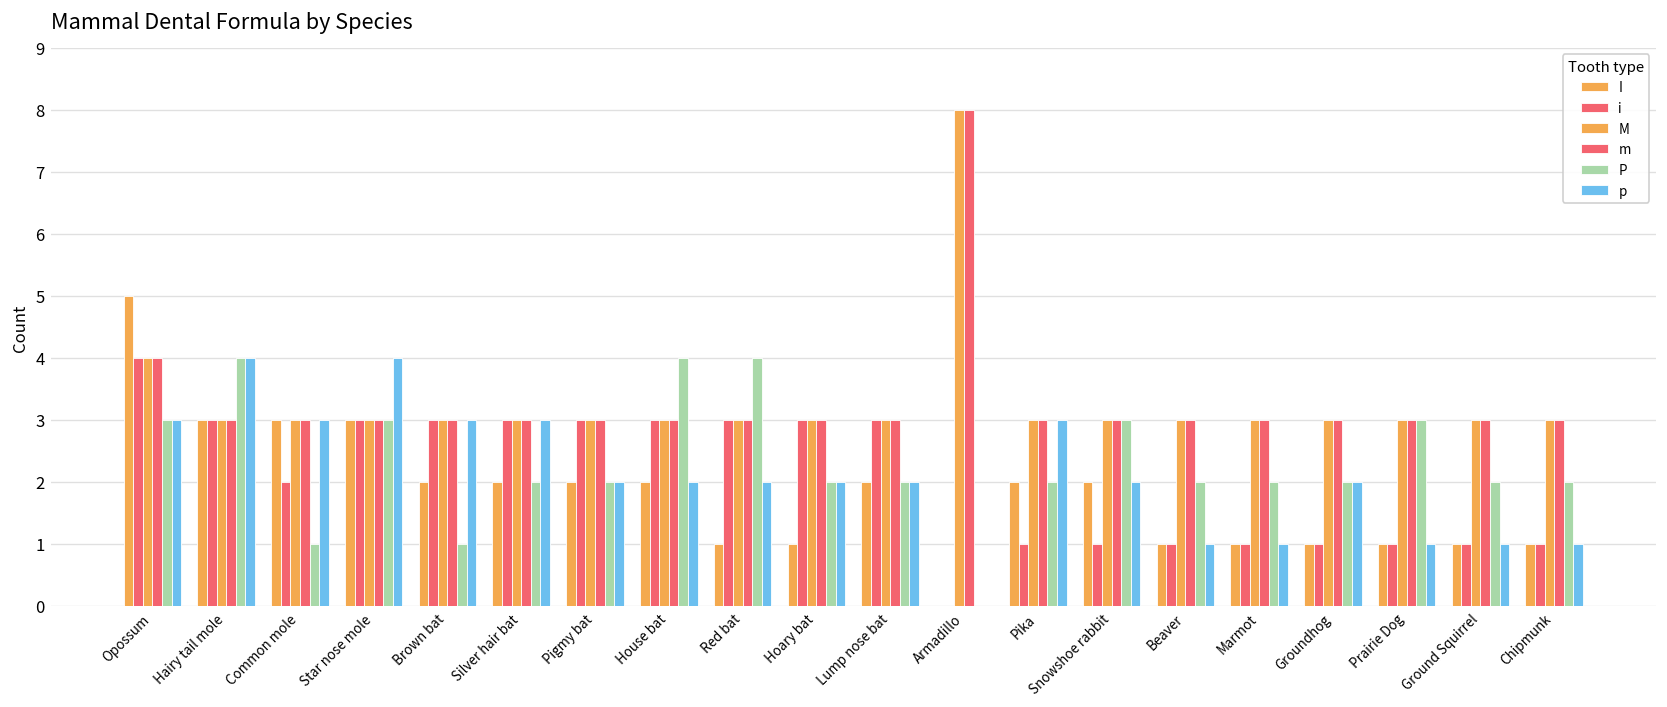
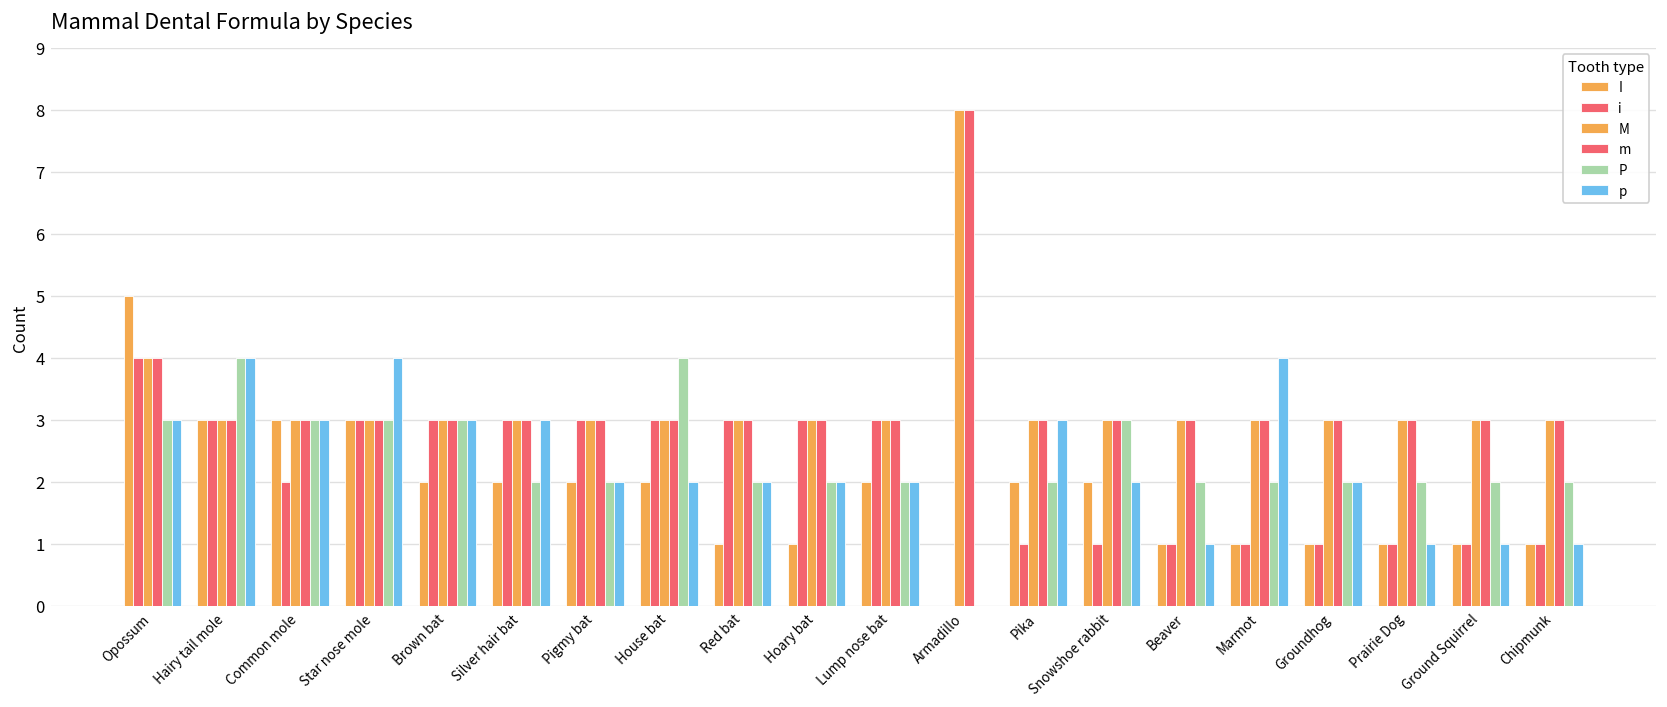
  {
    "P": {
      "Opossum": 3,
      "Hairy tail mole": 4,
-     "Common mole": 1,
+     "Common mole": 3,
      "Star nose mole": 3,
-     "Brown bat": 1,
+     "Brown bat": 3,
      "Silver hair bat": 2,
      "Pigmy bat": 2,
      "House bat": 4,
-     "Red bat": 4,
+     "Red bat": 2,
      "Hoary bat": 2,
      "Lump nose bat": 2,
      "Armadillo": 0,
      "Pika": 2,
      "Snowshoe rabbit": 3,
      "Beaver": 2,
      "Marmot": 2,
      "Groundhog": 2,
-     "Prairie Dog": 3,
+     "Prairie Dog": 2,
      "Ground Squirrel": 2,
      "Chipmunk": 2
    },
    "p": {
      "Opossum": 3,
      "Hairy tail mole": 4,
      "Common mole": 3,
      "Star nose mole": 4,
      "Brown bat": 3,
      "Silver hair bat": 3,
      "Pigmy bat": 2,
      "House bat": 2,
      "Red bat": 2,
      "Hoary bat": 2,
      "Lump nose bat": 2,
      "Armadillo": 0,
      "Pika": 3,
      "Snowshoe rabbit": 2,
      "Beaver": 1,
-     "Marmot": 1,
+     "Marmot": 4,
      "Groundhog": 2,
      "Prairie Dog": 1,
      "Ground Squirrel": 1,
      "Chipmunk": 1
    }
  }
